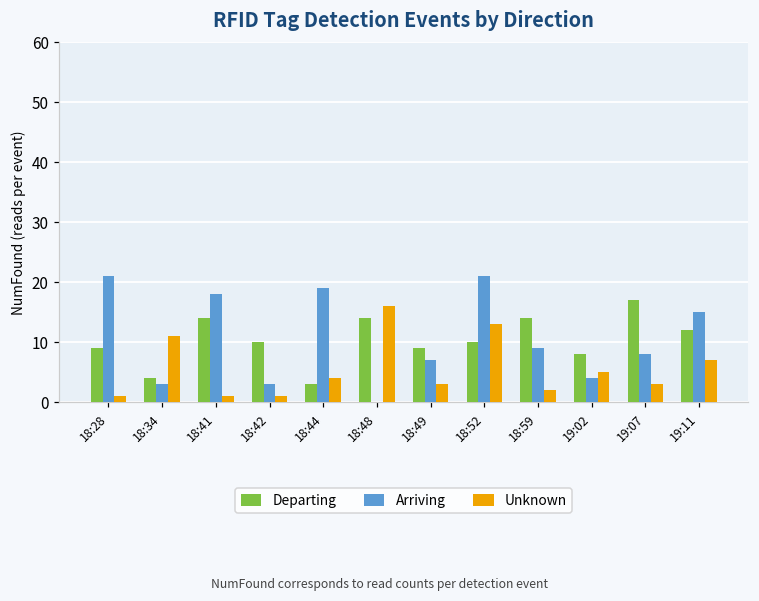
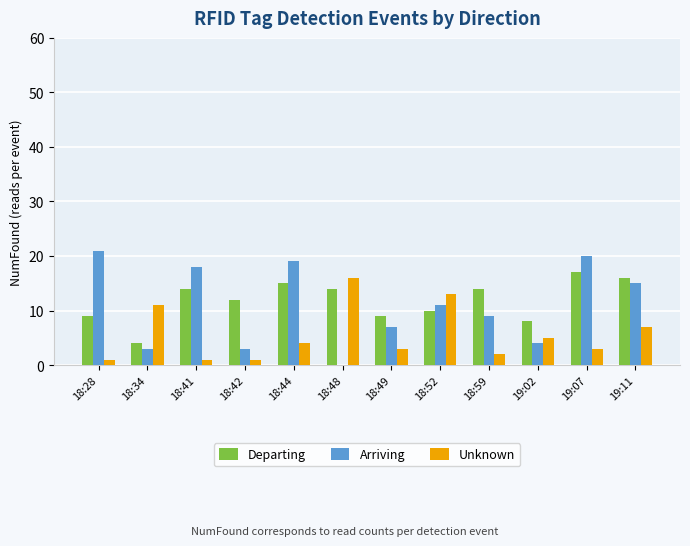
  {
    "Departing": {
      "18:28": 9,
      "18:34": 4,
      "18:41": 14,
-     "18:42": 10,
-     "18:44": 3,
+     "18:42": 12,
+     "18:44": 15,
      "18:48": 14,
      "18:49": 9,
      "18:52": 10,
      "18:59": 14,
      "19:02": 8,
      "19:07": 17,
-     "19:11": 12
+     "19:11": 16
    },
    "Arriving": {
      "18:28": 21,
      "18:34": 3,
      "18:41": 18,
      "18:42": 3,
      "18:44": 19,
      "18:48": 0,
      "18:49": 7,
-     "18:52": 21,
+     "18:52": 11,
      "18:59": 9,
      "19:02": 4,
-     "19:07": 8,
+     "19:07": 20,
      "19:11": 15
    },
    "Unknown": {
      "18:28": 1,
      "18:34": 11,
      "18:41": 1,
      "18:42": 1,
      "18:44": 4,
      "18:48": 16,
      "18:49": 3,
      "18:52": 13,
      "18:59": 2,
      "19:02": 5,
      "19:07": 3,
      "19:11": 7
    }
  }
